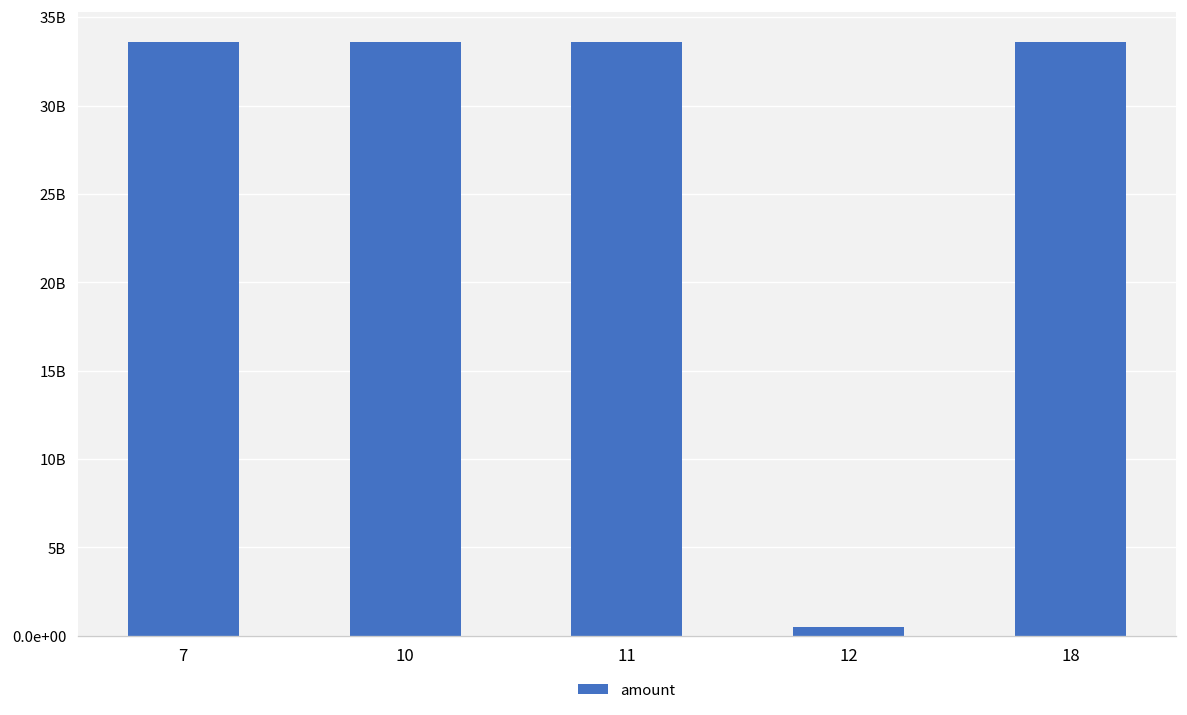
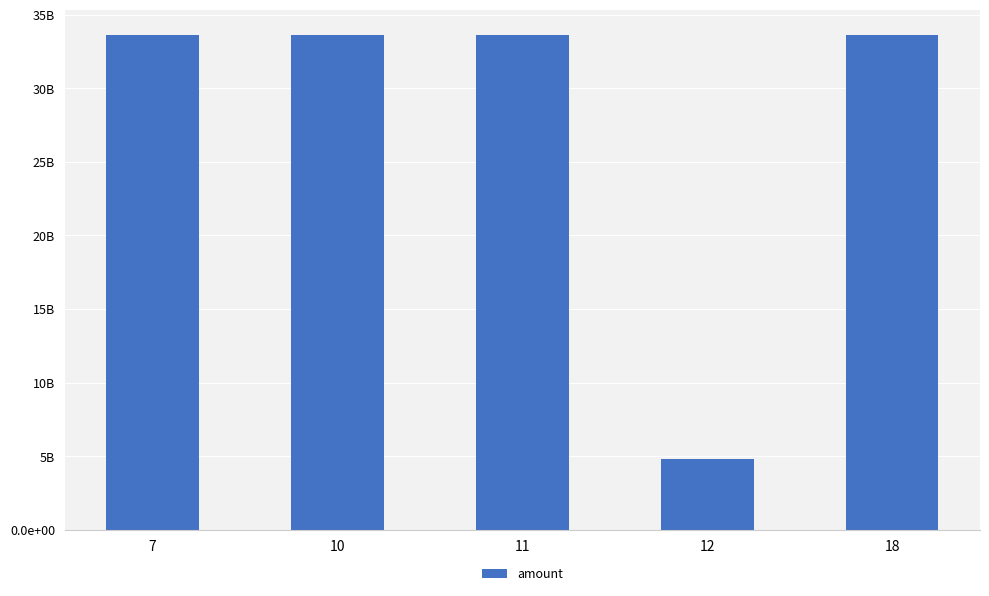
  {
    "7": 33600000000,
    "10": 33600000000,
    "11": 33600000000,
-   "12": 500000000,
+   "12": 4800000000,
    "18": 33600000000
  }
